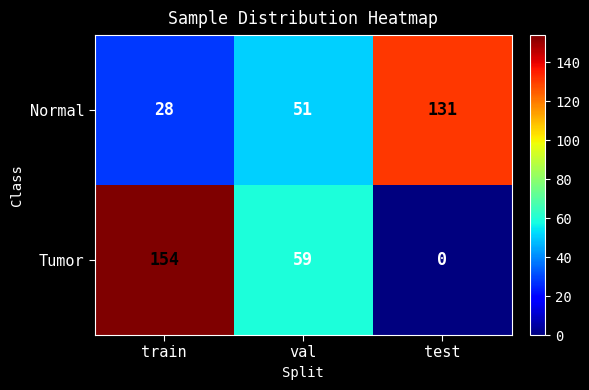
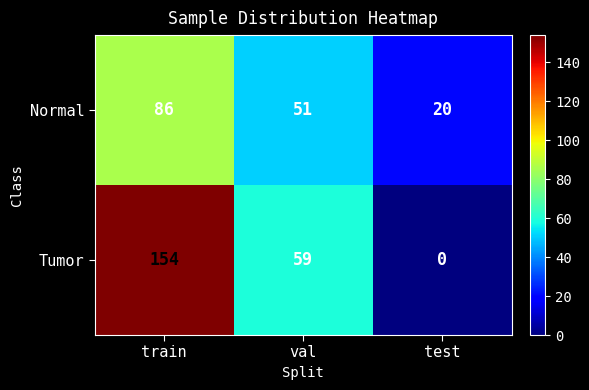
  {
    "Normal": {
-     "train": 28,
+     "train": 86,
      "val": 51,
-     "test": 131
+     "test": 20
    },
    "Tumor": {
      "train": 154,
      "val": 59,
      "test": 0
    }
  }
